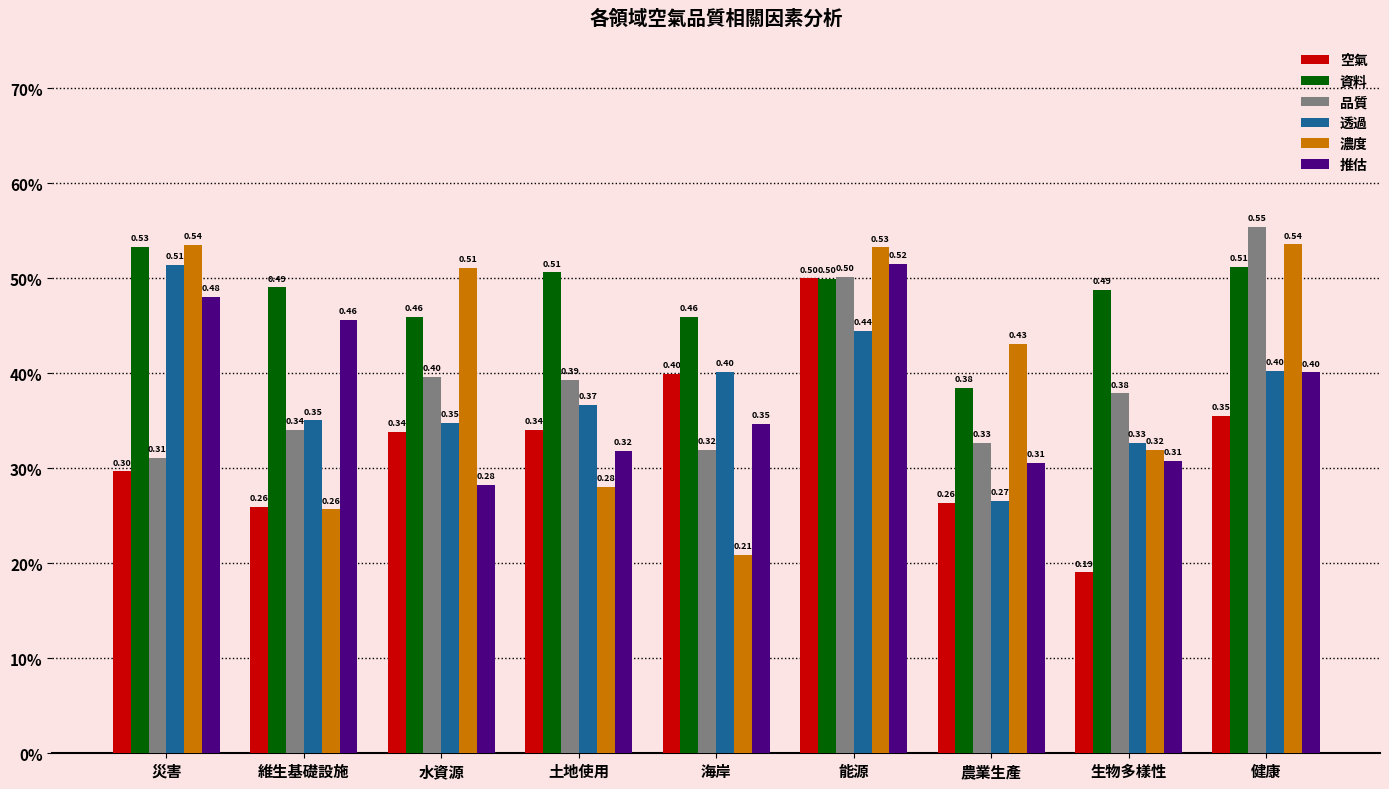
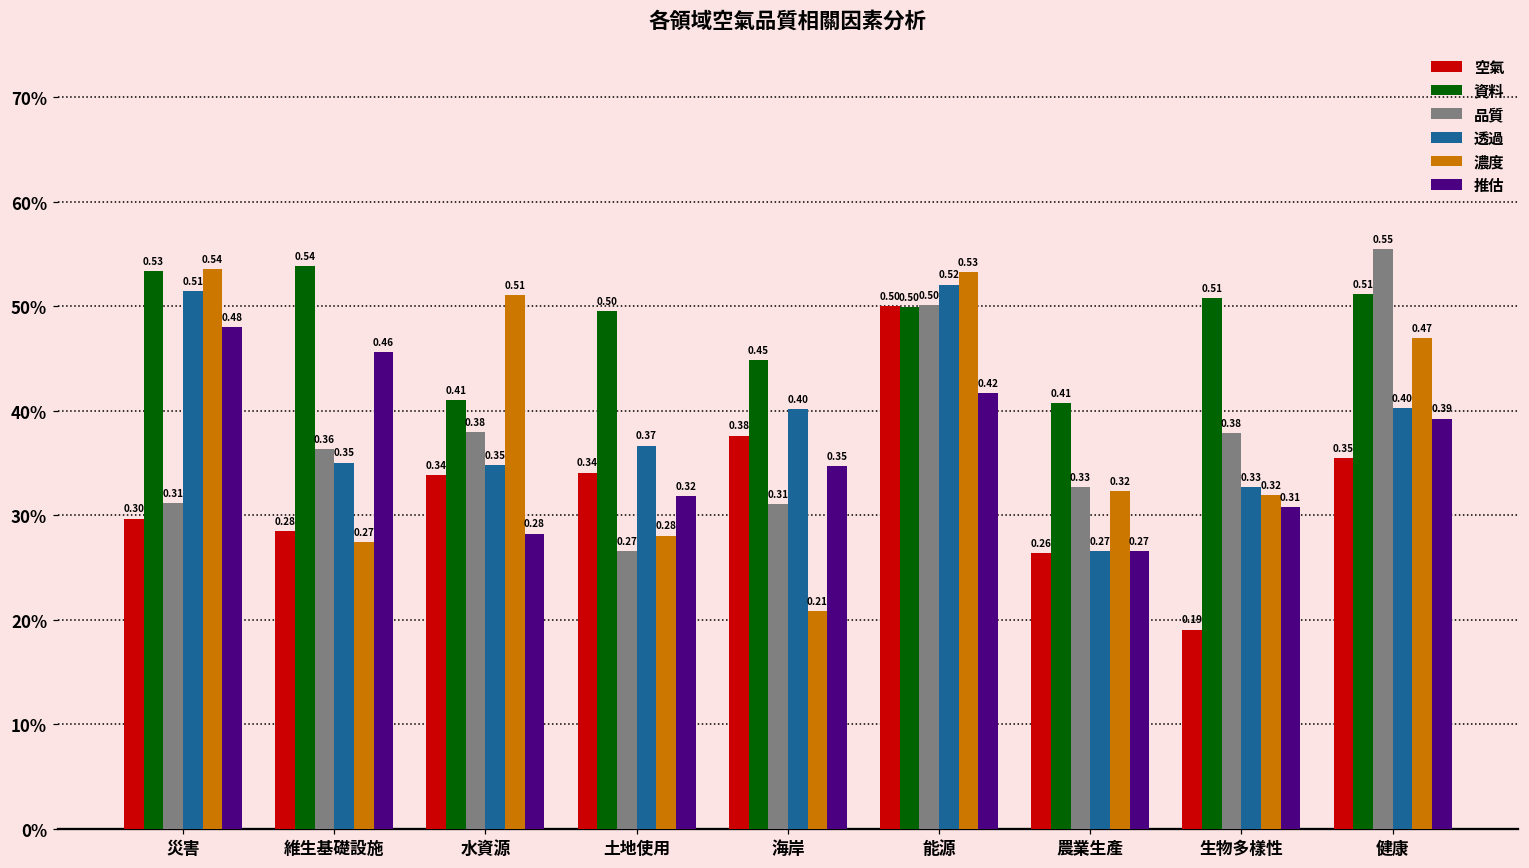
  {
    "空氣": {
      "災害": 0.30,
-     "維生基礎設施": 0.26,
+     "維生基礎設施": 0.28,
      "水資源": 0.34,
      "土地使用": 0.34,
-     "海岸": 0.40,
+     "海岸": 0.38,
      "能源": 0.50,
      "農業生產": 0.26,
      "生物多樣性": 0.19,
      "健康": 0.35
    },
    "資料": {
      "災害": 0.53,
-     "維生基礎設施": 0.49,
-     "水資源": 0.46,
-     "土地使用": 0.51,
-     "海岸": 0.46,
+     "維生基礎設施": 0.54,
+     "水資源": 0.41,
+     "土地使用": 0.50,
+     "海岸": 0.45,
      "能源": 0.50,
-     "農業生產": 0.38,
-     "生物多樣性": 0.49,
+     "農業生產": 0.41,
+     "生物多樣性": 0.51,
      "健康": 0.51
    },
    "品質": {
      "災害": 0.31,
-     "維生基礎設施": 0.34,
-     "水資源": 0.40,
-     "土地使用": 0.39,
-     "海岸": 0.32,
+     "維生基礎設施": 0.36,
+     "水資源": 0.38,
+     "土地使用": 0.27,
+     "海岸": 0.31,
      "能源": 0.50,
      "農業生產": 0.33,
      "生物多樣性": 0.38,
      "健康": 0.55
    },
    "透過": {
      "災害": 0.51,
      "維生基礎設施": 0.35,
      "水資源": 0.35,
      "土地使用": 0.37,
      "海岸": 0.40,
-     "能源": 0.44,
+     "能源": 0.52,
      "農業生產": 0.27,
      "生物多樣性": 0.33,
      "健康": 0.40
    },
    "濃度": {
      "災害": 0.54,
-     "維生基礎設施": 0.26,
+     "維生基礎設施": 0.27,
      "水資源": 0.51,
      "土地使用": 0.28,
      "海岸": 0.21,
      "能源": 0.53,
-     "農業生產": 0.43,
+     "農業生產": 0.32,
      "生物多樣性": 0.32,
-     "健康": 0.54
+     "健康": 0.47
    },
    "推估": {
      "災害": 0.48,
      "維生基礎設施": 0.46,
      "水資源": 0.28,
      "土地使用": 0.32,
      "海岸": 0.35,
-     "能源": 0.52,
-     "農業生產": 0.31,
+     "能源": 0.42,
+     "農業生產": 0.27,
      "生物多樣性": 0.31,
-     "健康": 0.40
+     "健康": 0.39
    }
  }
